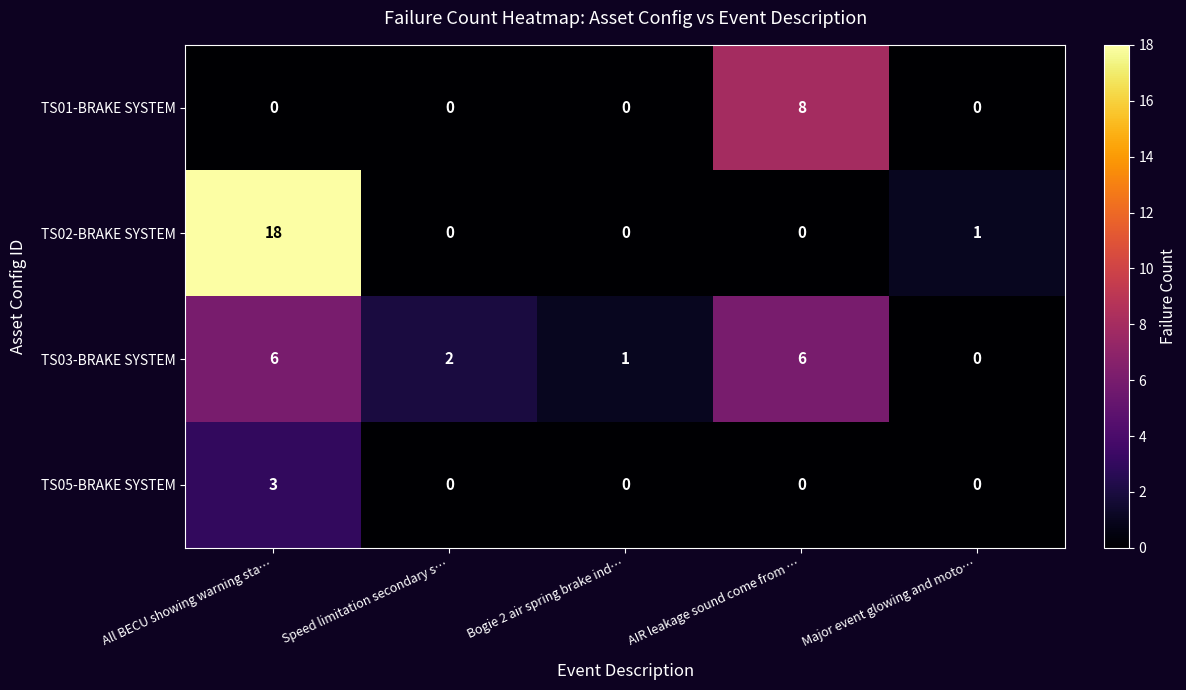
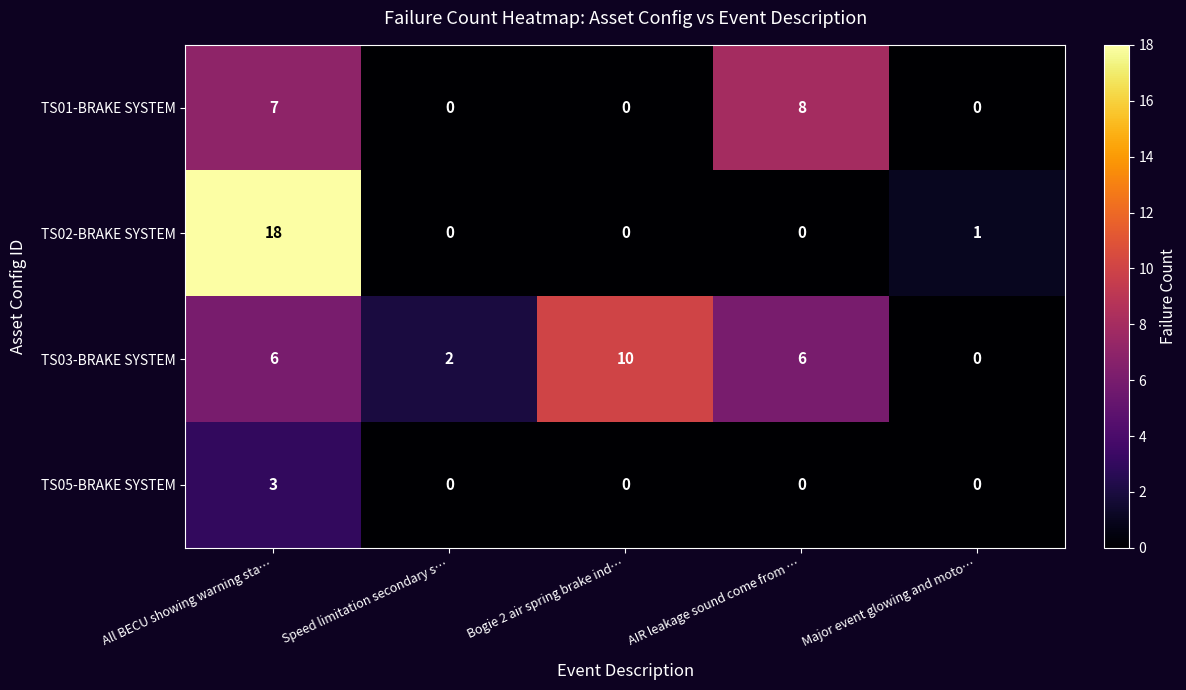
  {
    "TS01-BRAKE SYSTEM": {
-     "All BECU showing warning sta…": 0,
+     "All BECU showing warning sta…": 7,
      "Speed limitation secondary s…": 0,
      "Bogie 2 air spring brake ind…": 0,
      "AIR leakage sound come from …": 8,
      "Major event glowing and moto…": 0
    },
    "TS02-BRAKE SYSTEM": {
      "All BECU showing warning sta…": 18,
      "Speed limitation secondary s…": 0,
      "Bogie 2 air spring brake ind…": 0,
      "AIR leakage sound come from …": 0,
      "Major event glowing and moto…": 1
    },
    "TS03-BRAKE SYSTEM": {
      "All BECU showing warning sta…": 6,
      "Speed limitation secondary s…": 2,
-     "Bogie 2 air spring brake ind…": 1,
+     "Bogie 2 air spring brake ind…": 10,
      "AIR leakage sound come from …": 6,
      "Major event glowing and moto…": 0
    },
    "TS05-BRAKE SYSTEM": {
      "All BECU showing warning sta…": 3,
      "Speed limitation secondary s…": 0,
      "Bogie 2 air spring brake ind…": 0,
      "AIR leakage sound come from …": 0,
      "Major event glowing and moto…": 0
    }
  }
